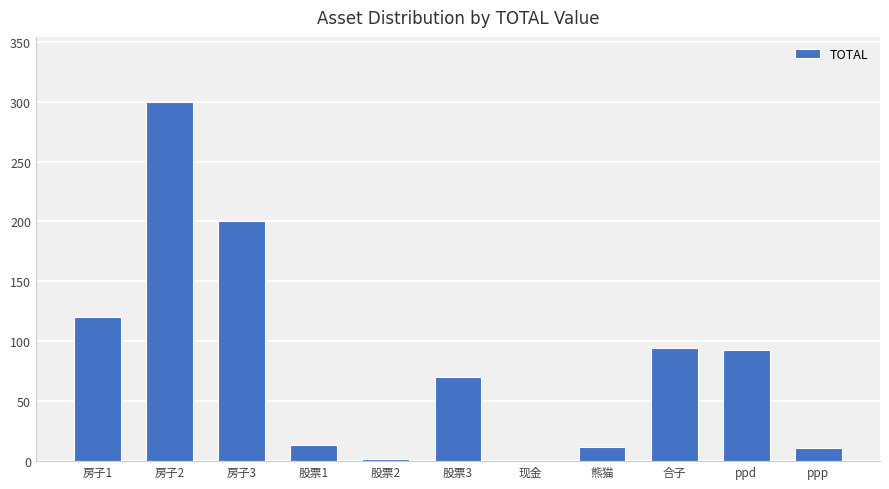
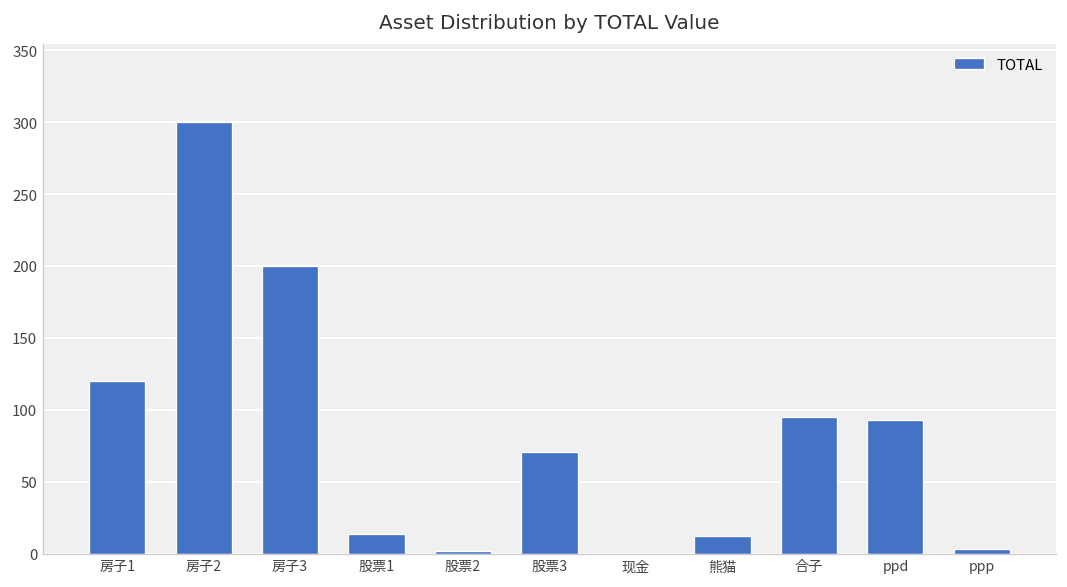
  {
    "房子1": 120,
    "房子2": 300,
    "房子3": 200,
    "股票1": 14,
    "股票3": 71,
    "熊猫": 12,
    "合子": 95,
    "ppd": 93,
-   "ppp": 11
+   "ppp": 3
  }
